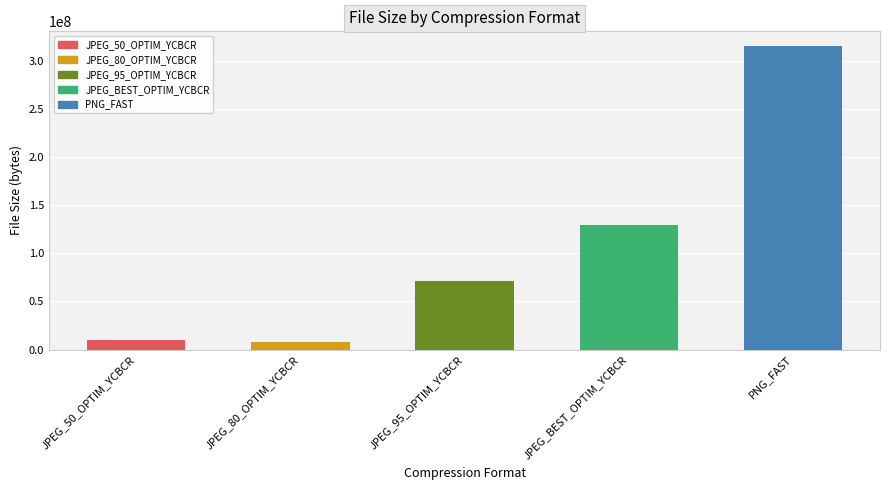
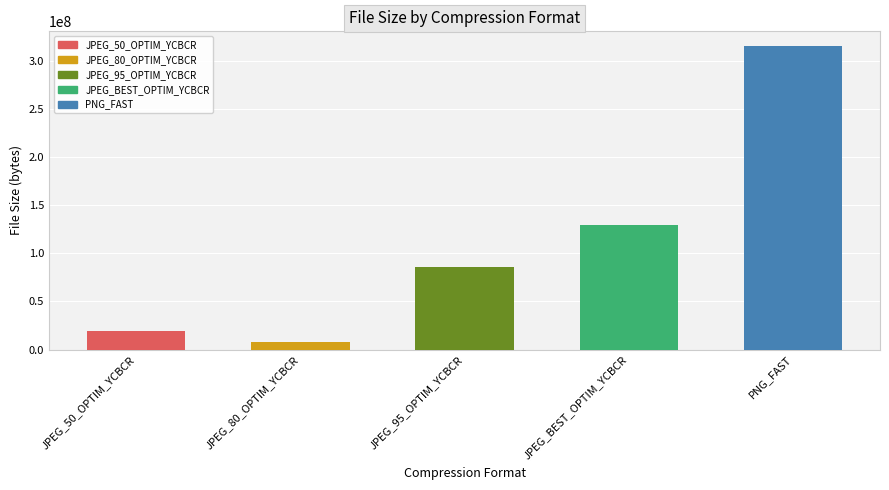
  {
-   "JPEG_50_OPTIM_YCBCR": 10000000,
+   "JPEG_50_OPTIM_YCBCR": 20000000,
    "JPEG_80_OPTIM_YCBCR": 10000000,
-   "JPEG_95_OPTIM_YCBCR": 70000000,
+   "JPEG_95_OPTIM_YCBCR": 90000000,
    "JPEG_BEST_OPTIM_YCBCR": 130000000,
    "PNG_FAST": 310000000
  }
